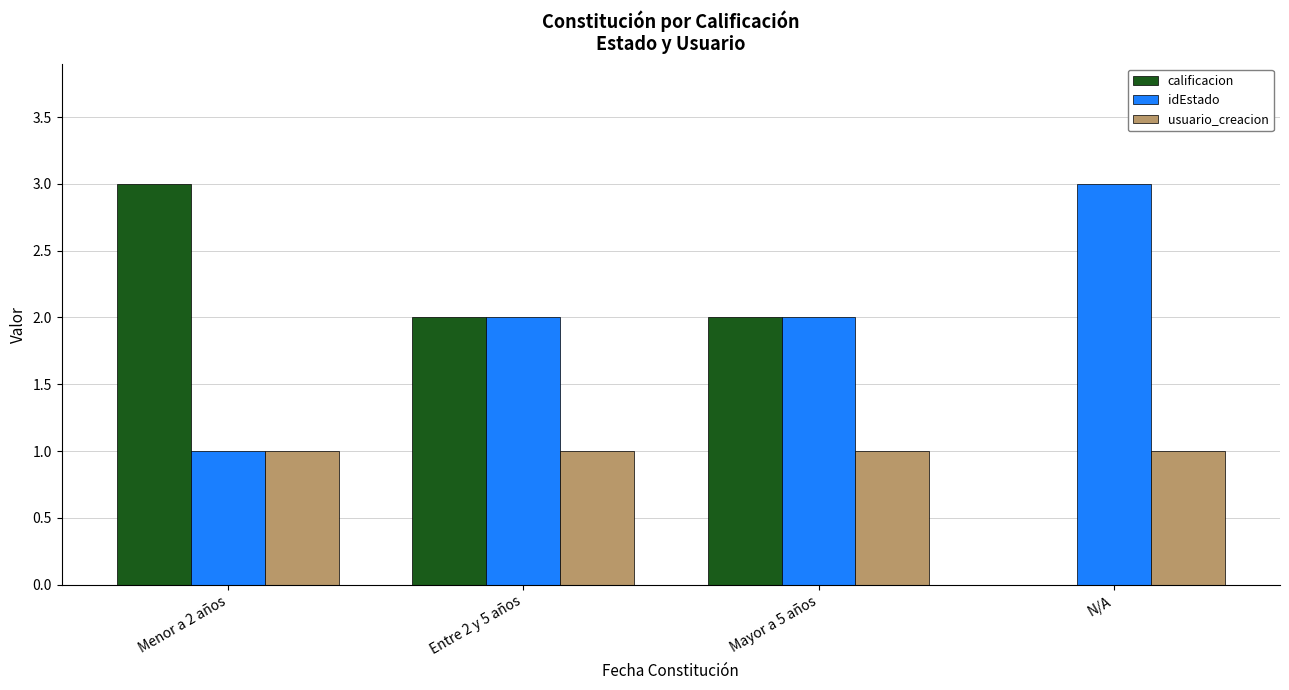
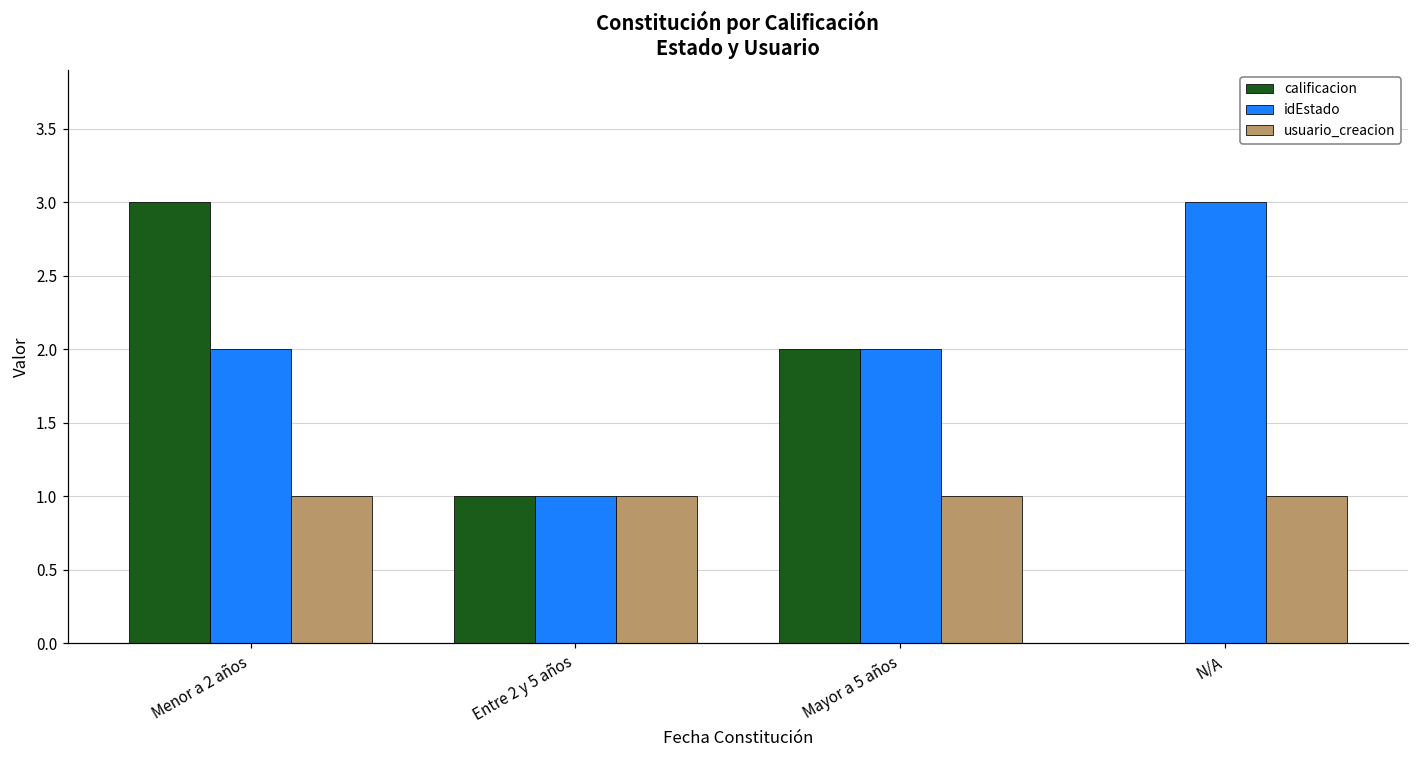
  {
    "calificacion": {
      "Menor a 2 años": 3,
-     "Entre 2 y 5 años": 2,
+     "Entre 2 y 5 años": 1,
      "Mayor a 5 años": 2,
      "N/A": 0
    },
    "idEstado": {
-     "Menor a 2 años": 1,
-     "Entre 2 y 5 años": 2,
+     "Menor a 2 años": 2,
+     "Entre 2 y 5 años": 1,
      "Mayor a 5 años": 2,
      "N/A": 3
    },
    "usuario_creacion": {
      "Menor a 2 años": 1,
      "Entre 2 y 5 años": 1,
      "Mayor a 5 años": 1,
      "N/A": 1
    }
  }
